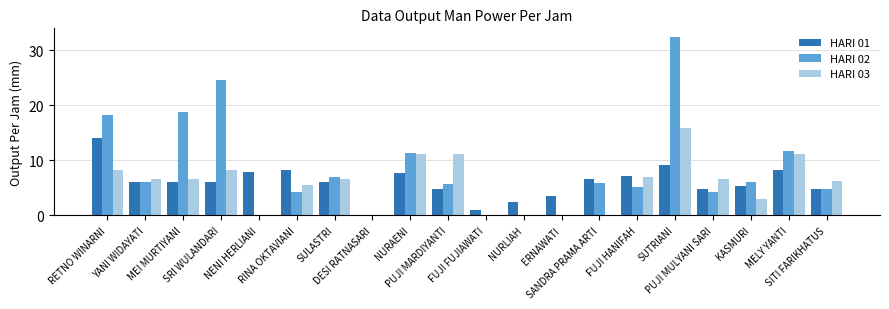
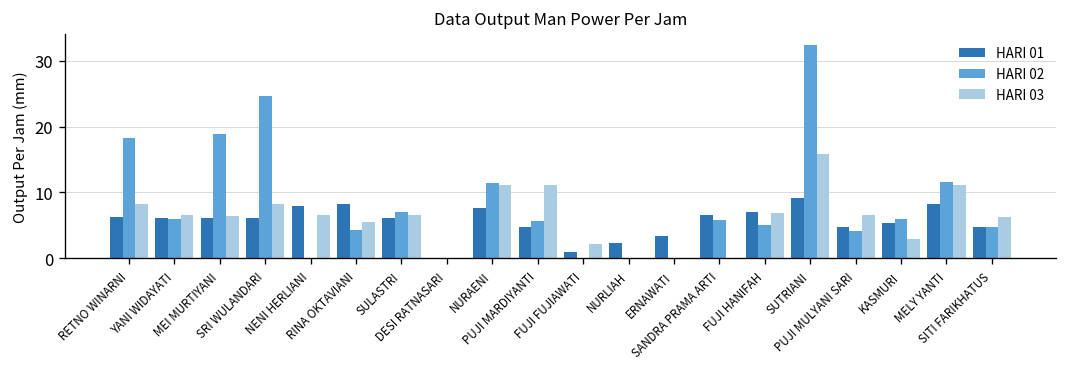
  {
    "HARI 01": {
-     "RETNO WINARNI": 14,
+     "RETNO WINARNI": 6,
      "YANI WIDAYATI": 6,
      "MEI MURTIYANI": 6,
      "SRI WULANDARI": 6,
      "NENI HERLIANI": 8,
      "RINA OKTAVIANI": 8,
      "SULASTRI": 6,
      "DESI RATNASARI": 0,
      "NURAENI": 8,
      "PUJI MARDIYANTI": 5,
      "FUJI FUJIAWATI": 1,
      "NURLIAH": 2,
      "ERNAWATI": 3,
      "SANDRA PRAMA ARTI": 7,
      "FUJI HANIFAH": 7,
      "SUTRIANI": 9,
      "PUJI MULYANI SARI": 5,
      "KASMURI": 5,
      "MELY YANTI": 8,
      "SITI FARIKHATUS": 5
    },
    "HARI 02": {
      "RETNO WINARNI": 18,
      "YANI WIDAYATI": 6,
      "MEI MURTIYANI": 19,
      "SRI WULANDARI": 25,
      "NENI HERLIANI": 0,
      "RINA OKTAVIANI": 4,
      "SULASTRI": 7,
      "DESI RATNASARI": 0,
      "NURAENI": 11,
      "PUJI MARDIYANTI": 6,
      "FUJI FUJIAWATI": 0,
      "NURLIAH": 0,
      "ERNAWATI": 0,
      "SANDRA PRAMA ARTI": 6,
      "FUJI HANIFAH": 5,
      "SUTRIANI": 32,
      "PUJI MULYANI SARI": 4,
      "KASMURI": 6,
      "MELY YANTI": 12,
      "SITI FARIKHATUS": 5
    },
    "HARI 03": {
      "RETNO WINARNI": 8,
      "YANI WIDAYATI": 7,
      "MEI MURTIYANI": 7,
      "SRI WULANDARI": 8,
-     "NENI HERLIANI": 0,
+     "NENI HERLIANI": 7,
      "RINA OKTAVIANI": 6,
      "SULASTRI": 7,
      "DESI RATNASARI": 0,
      "NURAENI": 11,
      "PUJI MARDIYANTI": 11,
-     "FUJI FUJIAWATI": 0,
+     "FUJI FUJIAWATI": 2,
      "NURLIAH": 0,
      "ERNAWATI": 0,
      "SANDRA PRAMA ARTI": 0,
      "FUJI HANIFAH": 7,
      "SUTRIANI": 16,
      "PUJI MULYANI SARI": 7,
      "KASMURI": 3,
      "MELY YANTI": 11,
      "SITI FARIKHATUS": 6
    }
  }
